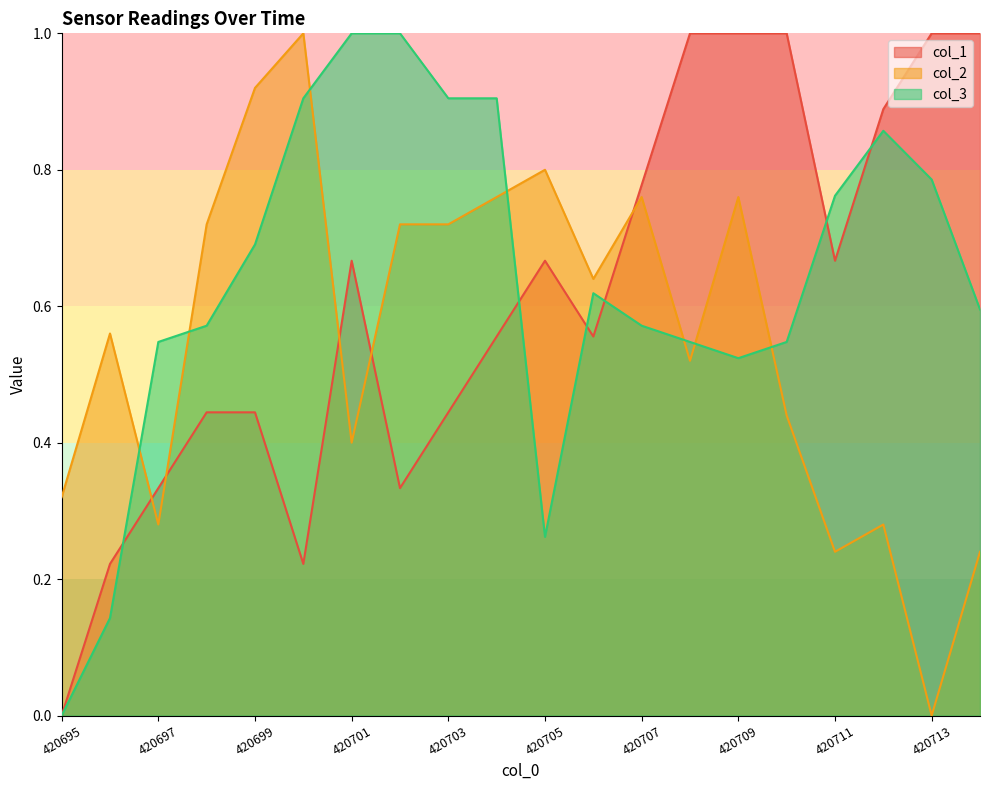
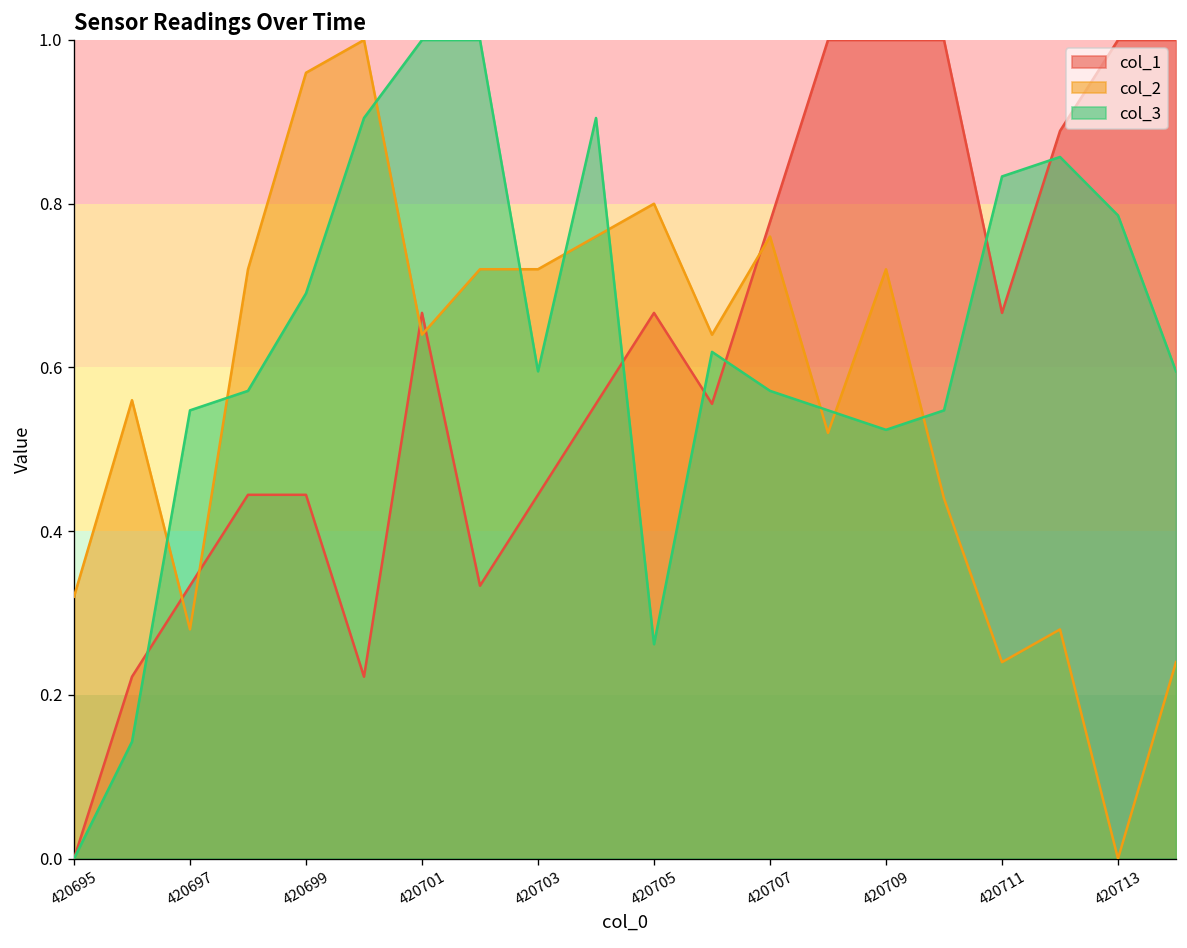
  {
    "col_1": {
      "420697": 0.33,
      "420699": 0.44,
      "420701": 0.67,
      "420703": 0.44,
      "420705": 0.67,
      "420707": 0.78,
      "420709": 1.00,
      "420711": 0.67,
      "420713": 1.00
    },
    "col_2": {
      "420695": 0.32,
      "420697": 0.28,
-     "420699": 0.92,
-     "420701": 0.40,
+     "420699": 0.96,
+     "420701": 0.64,
      "420703": 0.72,
      "420705": 0.80,
      "420707": 0.76,
-     "420709": 0.76,
+     "420709": 0.72,
      "420711": 0.24,
      "420713": 0.00
    },
    "col_3": {
      "420697": 0.55,
      "420699": 0.69,
      "420701": 1.00,
-     "420703": 0.90,
+     "420703": 0.60,
      "420705": 0.26,
      "420707": 0.57,
      "420709": 0.52,
-     "420711": 0.76,
+     "420711": 0.83,
      "420713": 0.79
    }
  }
